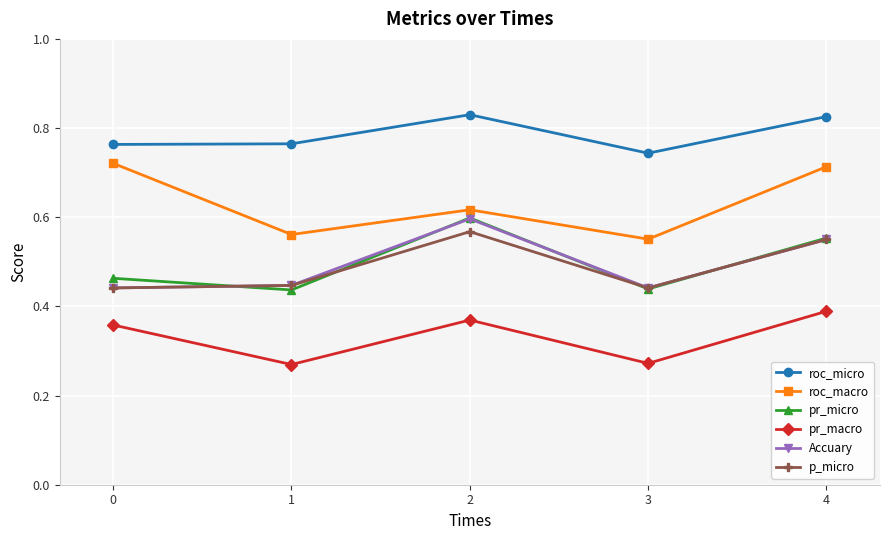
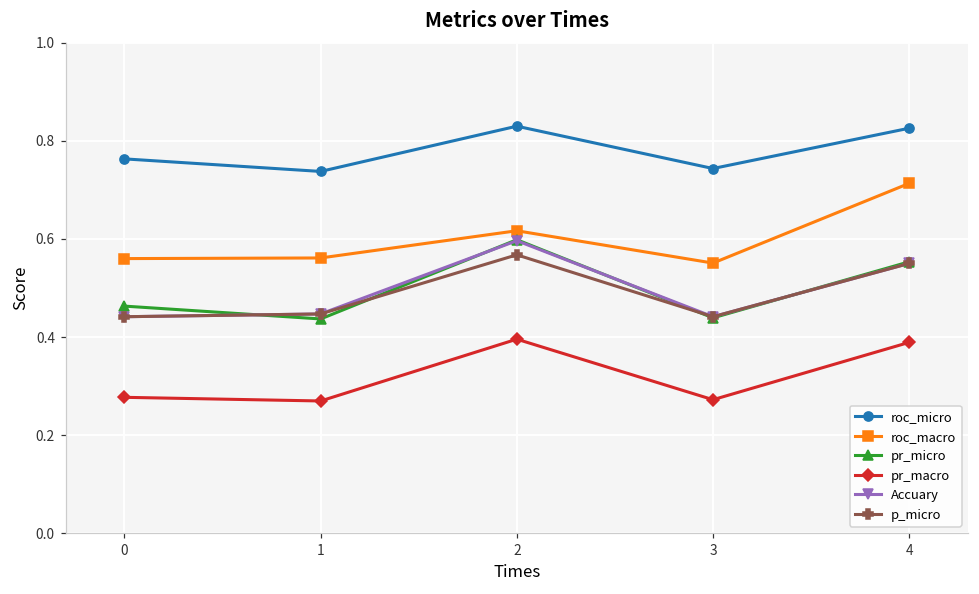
  {
    "roc_micro": {
      "0": 0.76,
-     "1": 0.76,
+     "1": 0.74,
      "2": 0.83,
      "3": 0.74,
      "4": 0.83
    },
    "roc_macro": {
-     "0": 0.72,
+     "0": 0.56,
      "1": 0.56,
      "2": 0.62,
      "3": 0.55,
      "4": 0.71
    },
    "pr_micro": {
      "0": 0.46,
      "1": 0.44
    },
    "pr_macro": {
-     "0": 0.36,
+     "0": 0.28,
      "1": 0.27,
-     "2": 0.37,
+     "2": 0.40,
      "3": 0.27,
      "4": 0.39
    },
    "p_micro": {
      "2": 0.57
    }
  }
